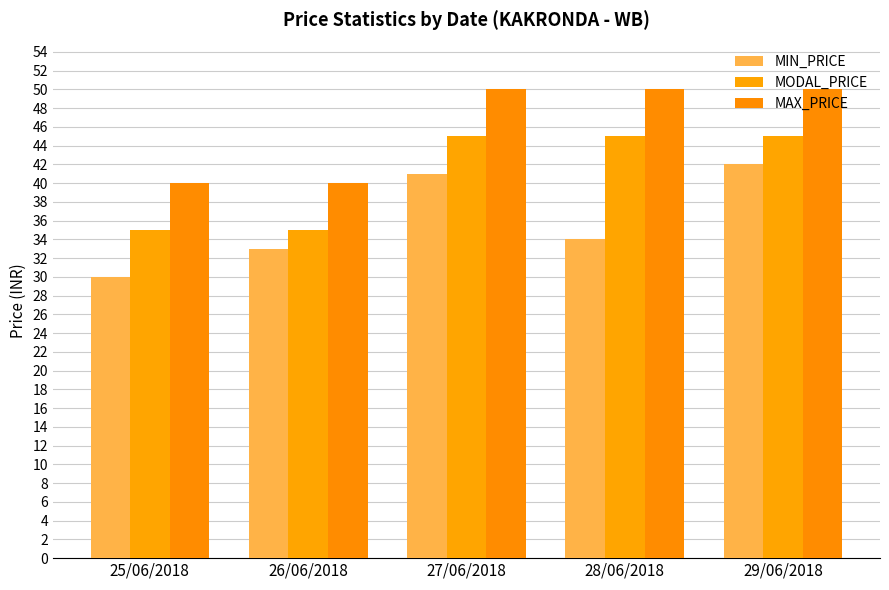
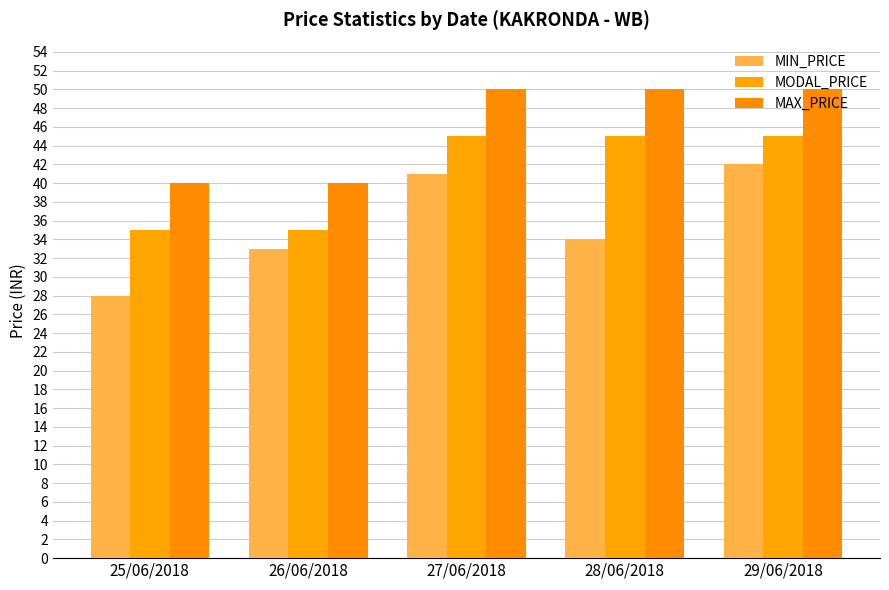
  {
    "MIN_PRICE": {
-     "25/06/2018": 30,
+     "25/06/2018": 28,
      "26/06/2018": 33,
      "27/06/2018": 41,
      "28/06/2018": 34,
      "29/06/2018": 42
    }
  }
